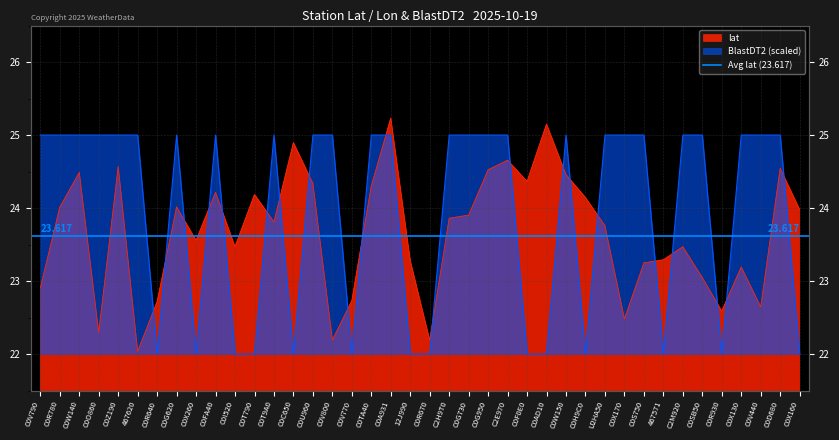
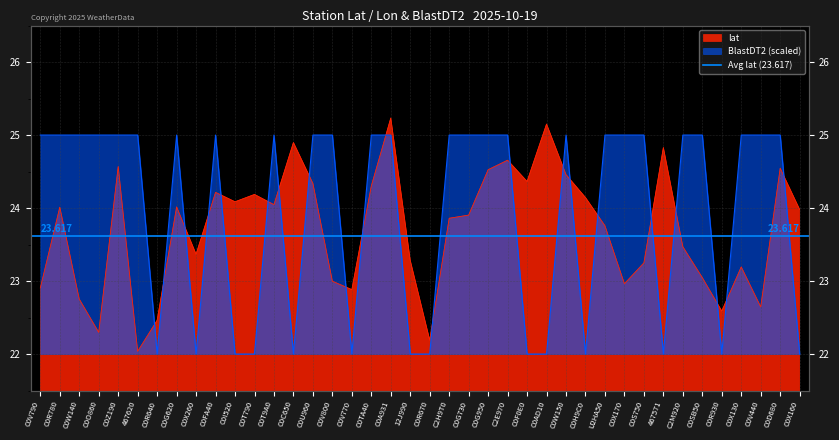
  {
    "lat": {
      "C0V790": 22.9,
-     "C0W140": 24.5,
+     "C0W140": 22.8,
      "C0O860": 22.3,
      "C0Z190": 24.6,
      "467620": 22.0,
-     "C0R640": 22.7,
+     "C0R640": 22.5,
      "C0G620": 24.0,
-     "C0X260": 23.6,
+     "C0X260": 23.4,
      "C0FA40": 24.2,
-     "C0I520": 23.5,
+     "C0I520": 24.1,
      "C0T790": 24.2,
-     "C0T9A0": 23.8,
+     "C0T9A0": 24.0,
      "C0C650": 24.9,
      "C0U960": 24.3,
-     "C0V800": 22.2,
-     "C0V770": 22.7,
+     "C0V800": 23.0,
+     "C0V770": 22.9,
      "C0TA40": 24.3,
      "C0A931": 25.2,
      "12J990": 23.3,
      "C0R670": 22.2,
      "C2H9T0": 23.9,
      "C0G730": 23.9,
      "C0G950": 24.5,
      "C2E970": 24.7,
      "C0F0E0": 24.4,
      "C0AD10": 25.2,
      "C0W150": 24.5,
      "C0H9C0": 24.1,
      "U2HA50": 23.8,
-     "C0X170": 22.5,
+     "C0X170": 23.0,
      "C0S750": 23.2,
-     "467571": 23.3,
+     "467571": 24.8,
      "C2M920": 23.5,
      "C0SB50": 23.0,
      "C0R930": 22.6,
      "C0X130": 23.2,
      "C0V440": 22.6,
      "C0D680": 24.5
    },
    "BlastDT2 (scaled)": {
      "C0V790": 25.0,
      "C0R780": 25.0,
      "C0W140": 25.0,
      "C0O860": 25.0,
      "C0Z190": 25.0,
      "467620": 25.0,
      "C0R640": 0.0,
      "C0G620": 25.0,
      "C0X260": 0.0,
      "C0FA40": 25.0,
      "C0I520": 0.0,
      "C0T790": 0.0,
      "C0T9A0": 25.0,
      "C0C650": 0.0,
      "C0U960": 25.0,
      "C0V800": 25.0,
      "C0V770": 0.0,
      "C0TA40": 25.0,
      "C0A931": 25.0,
      "12J990": 0.0,
      "C0R670": 0.0,
      "C2H9T0": 25.0,
      "C0G730": 25.0,
      "C0G950": 25.0,
      "C2E970": 25.0,
      "C0F0E0": 0.0,
      "C0AD10": 0.0,
      "C0W150": 25.0,
      "C0H9C0": 0.0,
      "U2HA50": 25.0,
      "C0X170": 25.0,
      "C0S750": 25.0,
      "467571": 0.0,
      "C2M920": 25.0,
      "C0SB50": 25.0,
      "C0R930": 0.0,
      "C0X130": 25.0,
      "C0V440": 25.0,
      "C0D680": 25.0,
      "C0X160": 0.0
    }
  }
